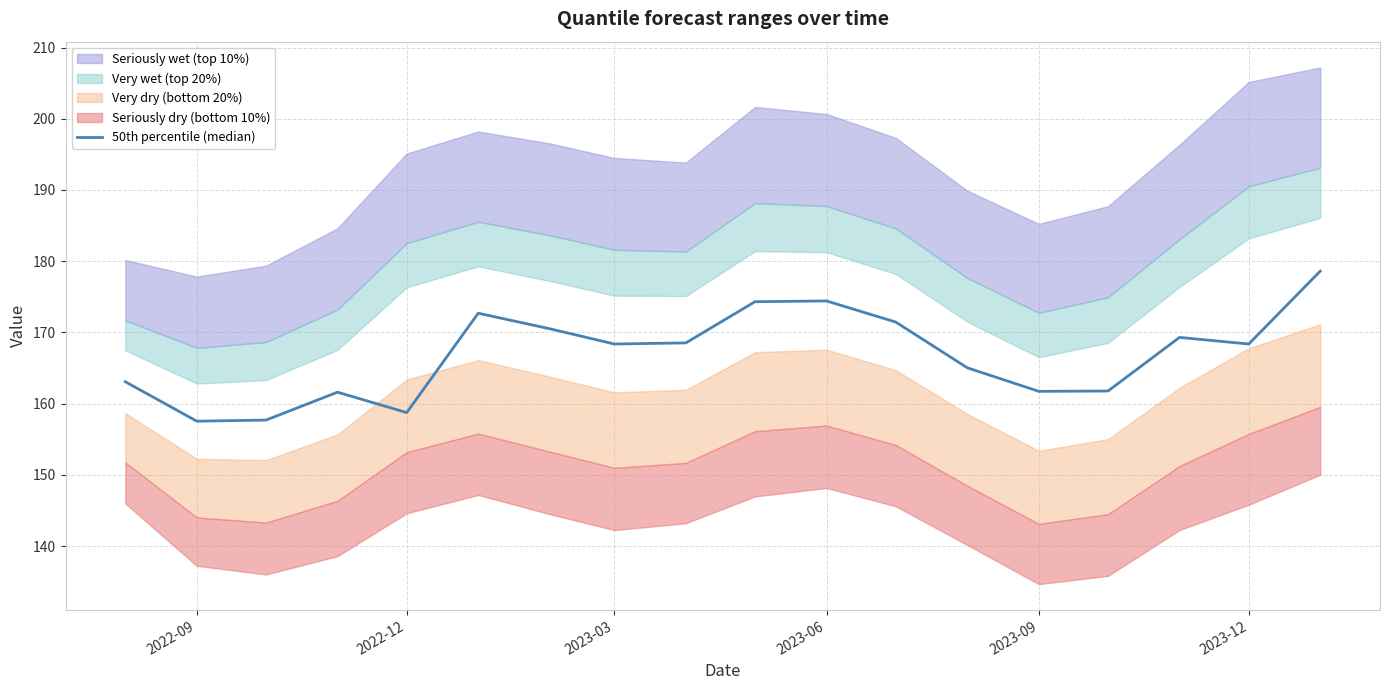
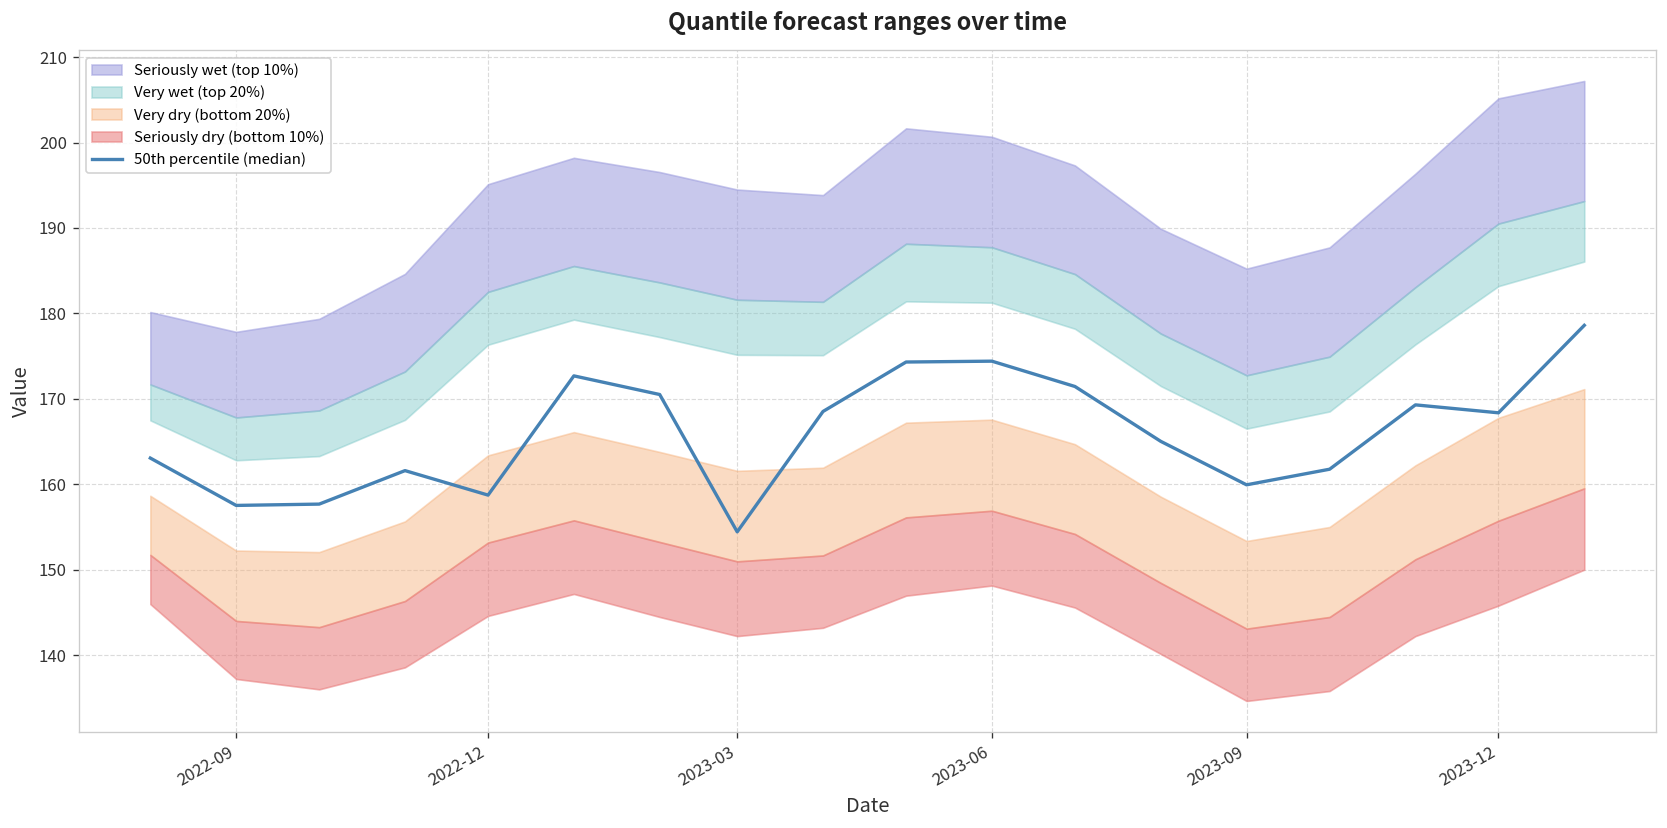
  {
    "50th percentile (median)": {
      "2022-09": 158,
      "2022-12": 159,
-     "2023-03": 168,
+     "2023-03": 154,
      "2023-06": 174,
-     "2023-09": 162,
+     "2023-09": 160,
      "2023-12": 168
    }
  }
